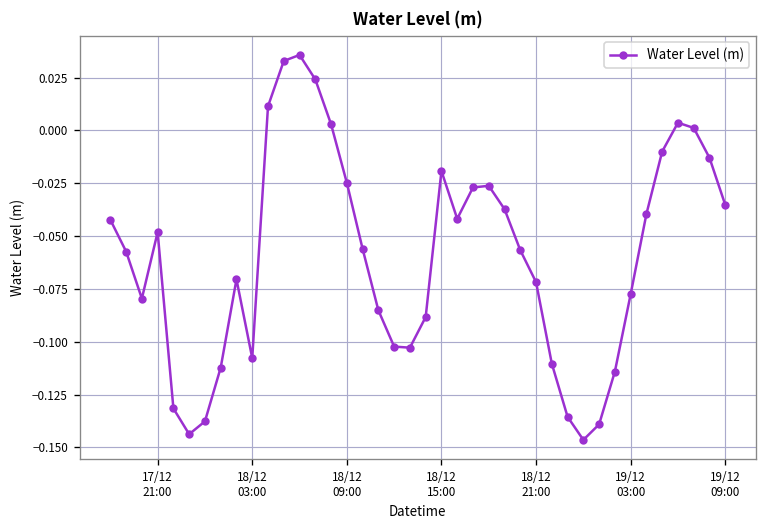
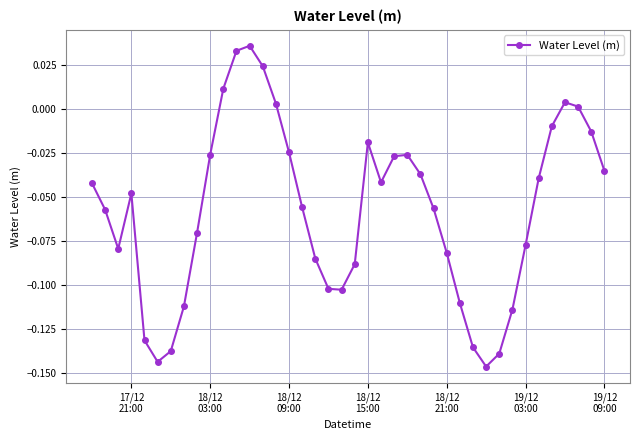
  {
    "17/12 21:00": -0.048,
-   "18/12 03:00": -0.108,
+   "18/12 03:00": -0.026,
    "18/12 09:00": -0.025,
    "18/12 15:00": -0.019,
-   "18/12 21:00": -0.072,
+   "18/12 21:00": -0.082,
    "19/12 03:00": -0.078,
    "19/12 09:00": -0.035
  }
